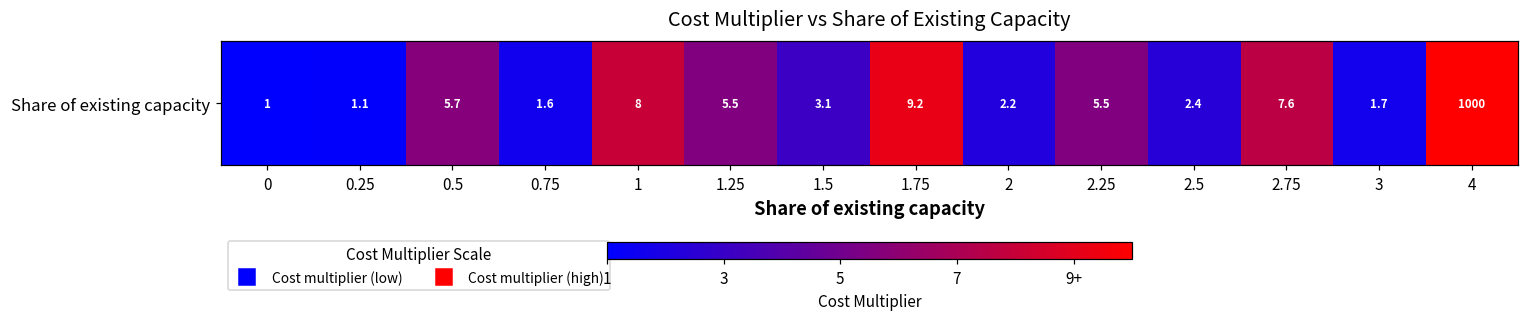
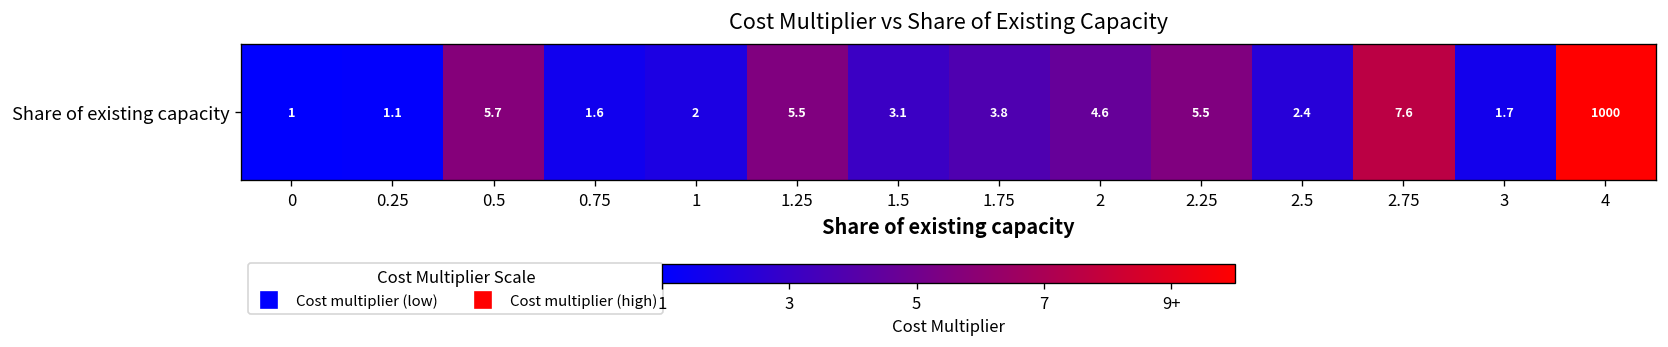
  {
    "Share of existing capacity": {
      "0": 1,
      "0.25": 1.1,
      "0.5": 5.7,
      "0.75": 1.6,
-     "1": 8,
+     "1": 2,
      "1.25": 5.5,
      "1.5": 3.1,
-     "1.75": 9.2,
-     "2": 2.2,
+     "1.75": 3.8,
+     "2": 4.6,
      "2.25": 5.5,
      "2.5": 2.4,
      "2.75": 7.6,
      "3": 1.7,
      "4": 1000
    }
  }
